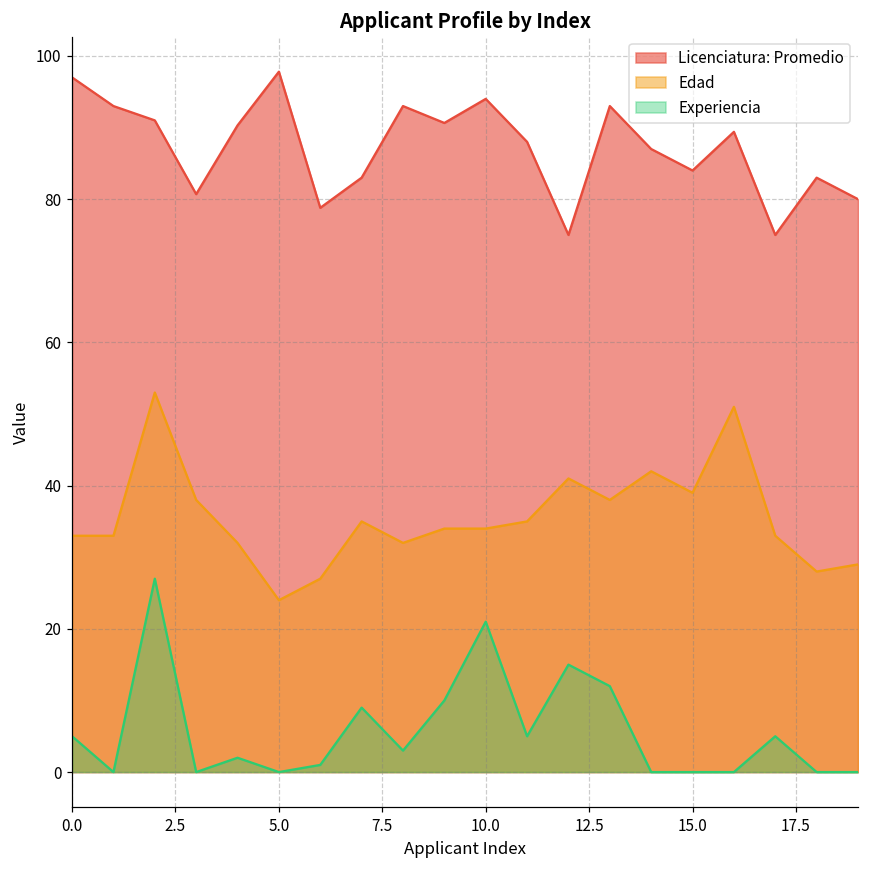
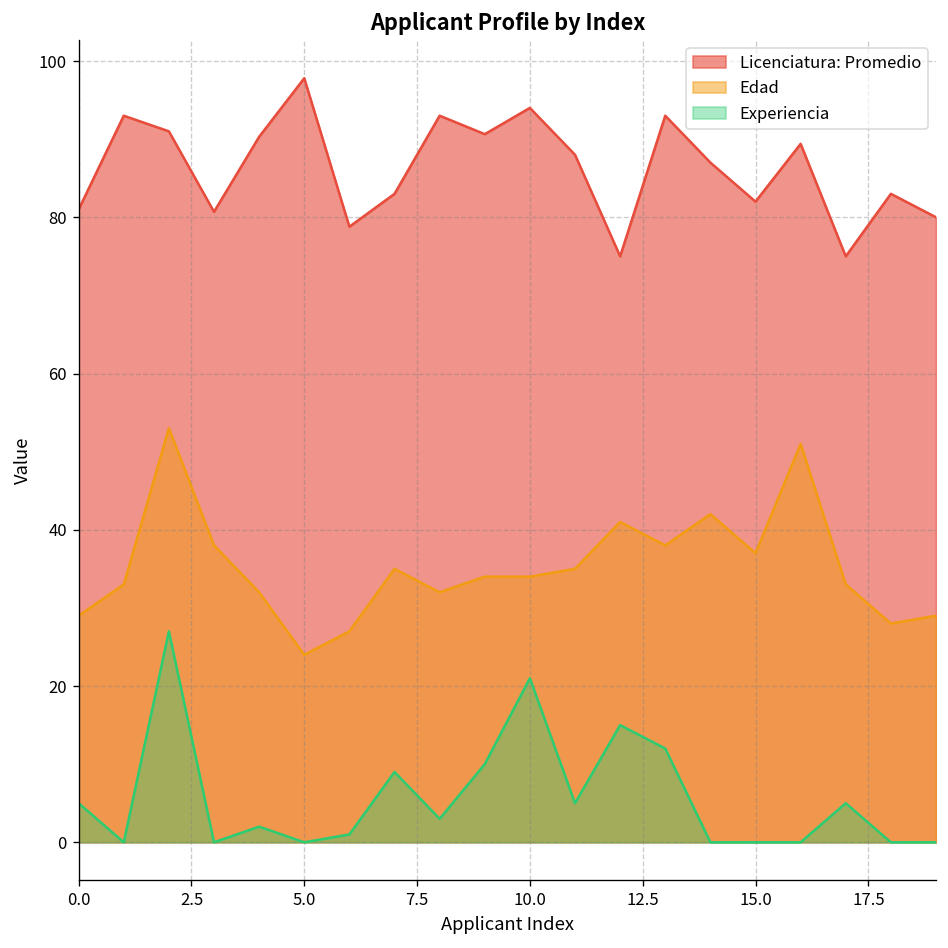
  {
    "Licenciatura: Promedio": {
-     "0.0": 97,
+     "0.0": 81,
      "5.0": 98,
      "10.0": 94,
-     "15.0": 84
+     "15.0": 82
    },
    "Edad": {
-     "0.0": 33,
+     "0.0": 29,
      "5.0": 24,
      "10.0": 34,
-     "15.0": 39
+     "15.0": 37
    },
    "Experiencia": {
      "0.0": 5,
      "5.0": 0,
      "10.0": 21,
      "15.0": 0
    }
  }
